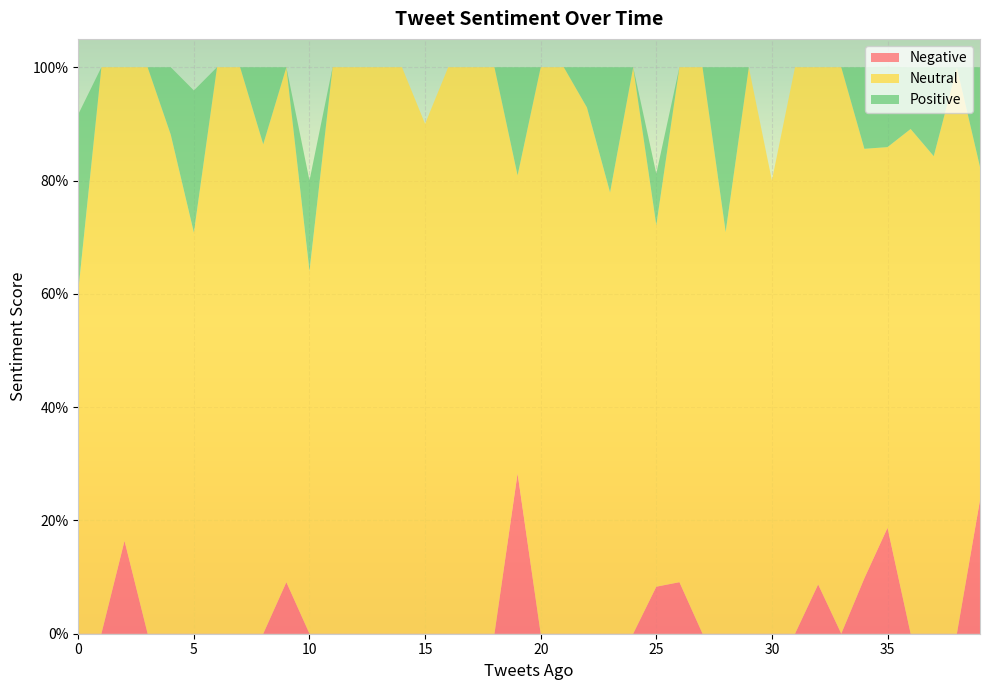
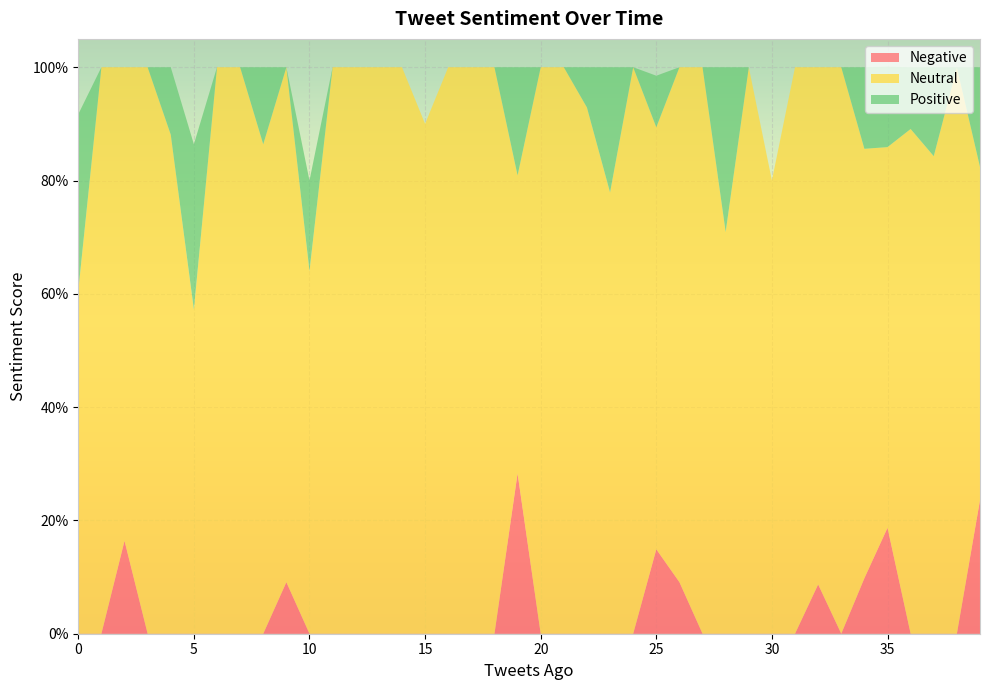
  {
    "Negative": {
      "0": "0%",
      "5": "0%",
      "10": "0%",
      "15": "0%",
      "20": "0%",
-     "25": "8%",
+     "25": "15%",
      "30": "0%",
      "35": "19%"
    },
    "Neutral": {
      "0": "61%",
-     "5": "71%",
+     "5": "57%",
      "10": "64%",
-     "25": "64%",
+     "25": "75%",
      "35": "67%"
    },
    "Positive": {
      "0": "31%",
-     "5": "25%",
+     "5": "29%",
      "10": "16%",
      "25": "9%"
    }
  }
